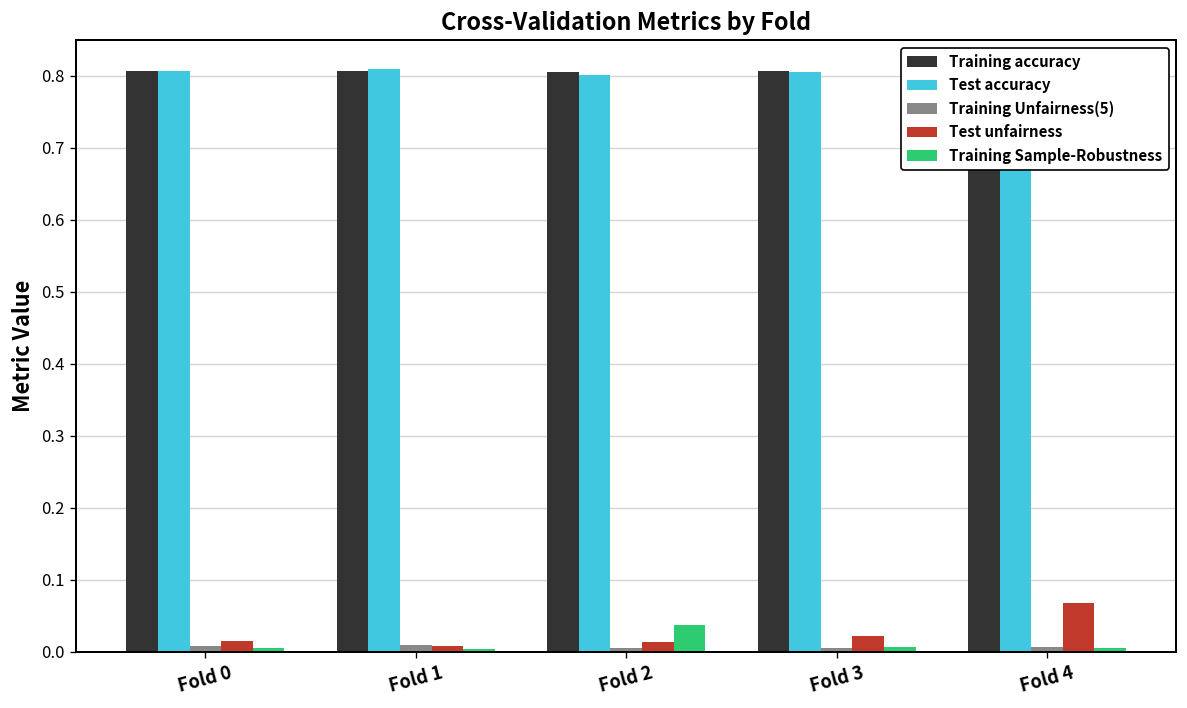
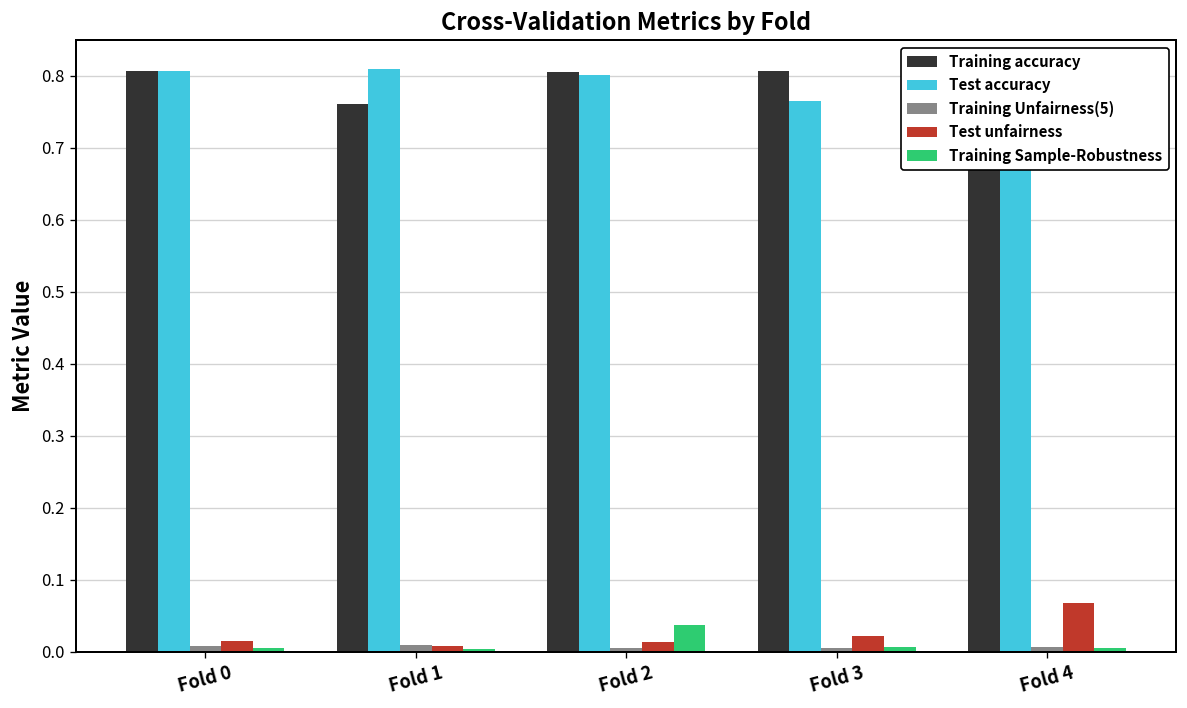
  {
    "Training accuracy": {
      "Fold 0": 0.81,
-     "Fold 1": 0.81,
+     "Fold 1": 0.76,
      "Fold 2": 0.81,
      "Fold 3": 0.81
    },
    "Test accuracy": {
      "Fold 0": 0.81,
      "Fold 1": 0.81,
      "Fold 2": 0.80,
-     "Fold 3": 0.81
+     "Fold 3": 0.77
    },
    "Training Unfairness(5)": {
      "Fold 0": 0.01,
      "Fold 1": 0.01,
      "Fold 2": 0.00,
      "Fold 3": 0.01,
      "Fold 4": 0.01
    },
    "Test unfairness": {
      "Fold 0": 0.02,
      "Fold 1": 0.01,
      "Fold 2": 0.01,
      "Fold 3": 0.02,
      "Fold 4": 0.07
    },
    "Training Sample-Robustness": {
      "Fold 0": 0.00,
      "Fold 2": 0.04,
      "Fold 3": 0.01,
      "Fold 4": 0.01
    }
  }
